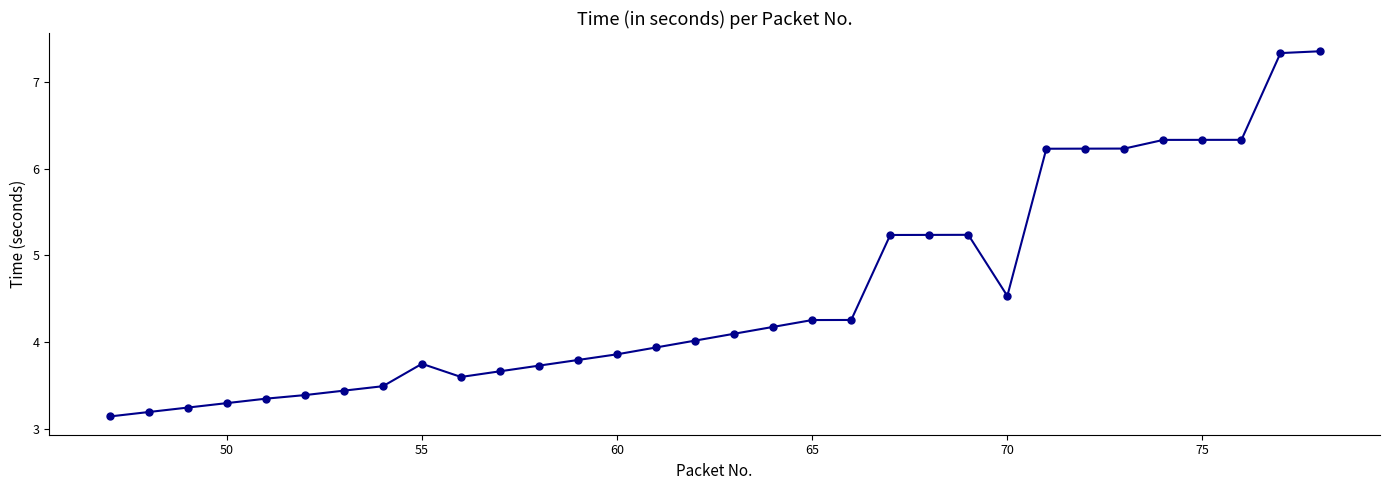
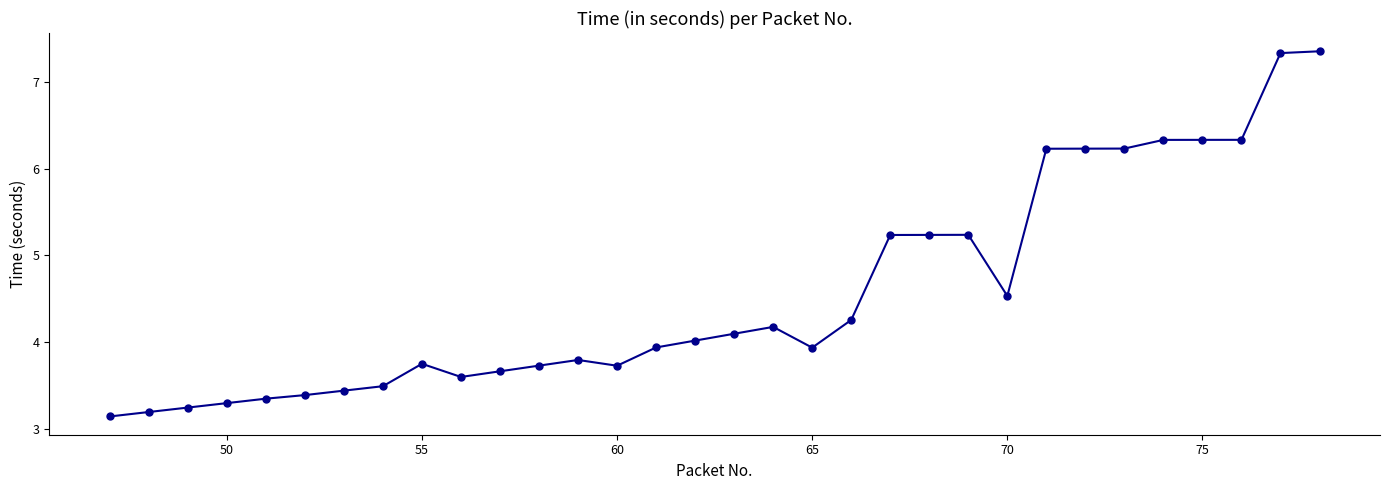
  {
    "50": 3.3,
    "55": 3.8,
-   "60": 3.9,
-   "65": 4.3,
+   "60": 3.7,
+   "65": 3.9,
    "70": 4.5,
    "75": 6.3
  }
